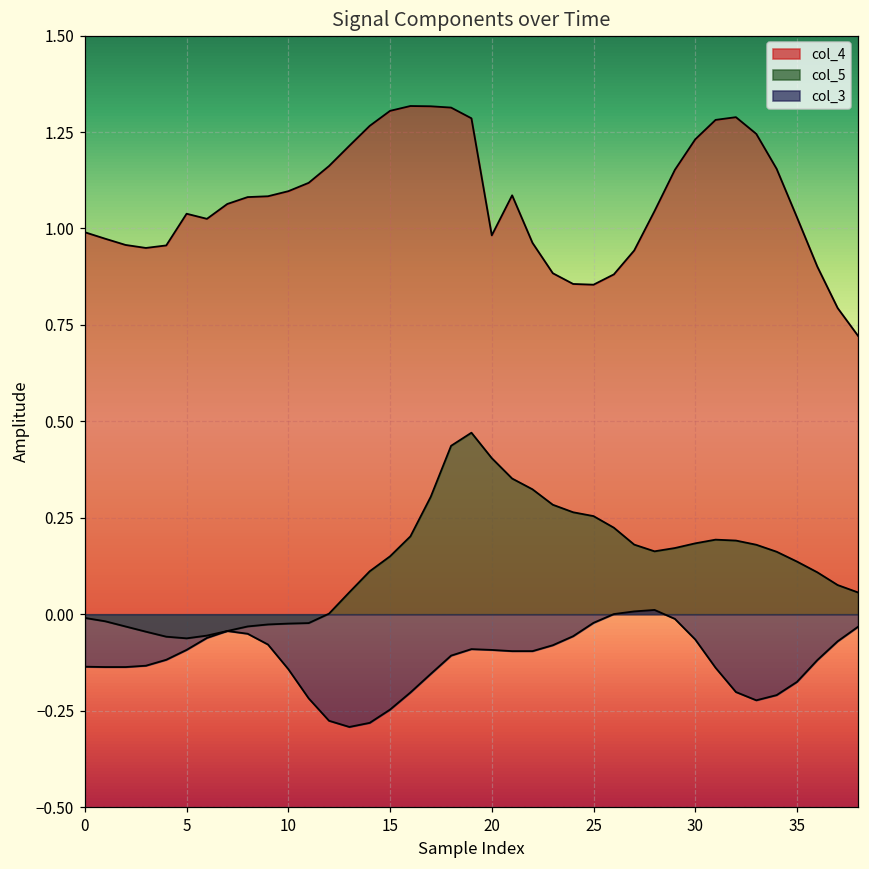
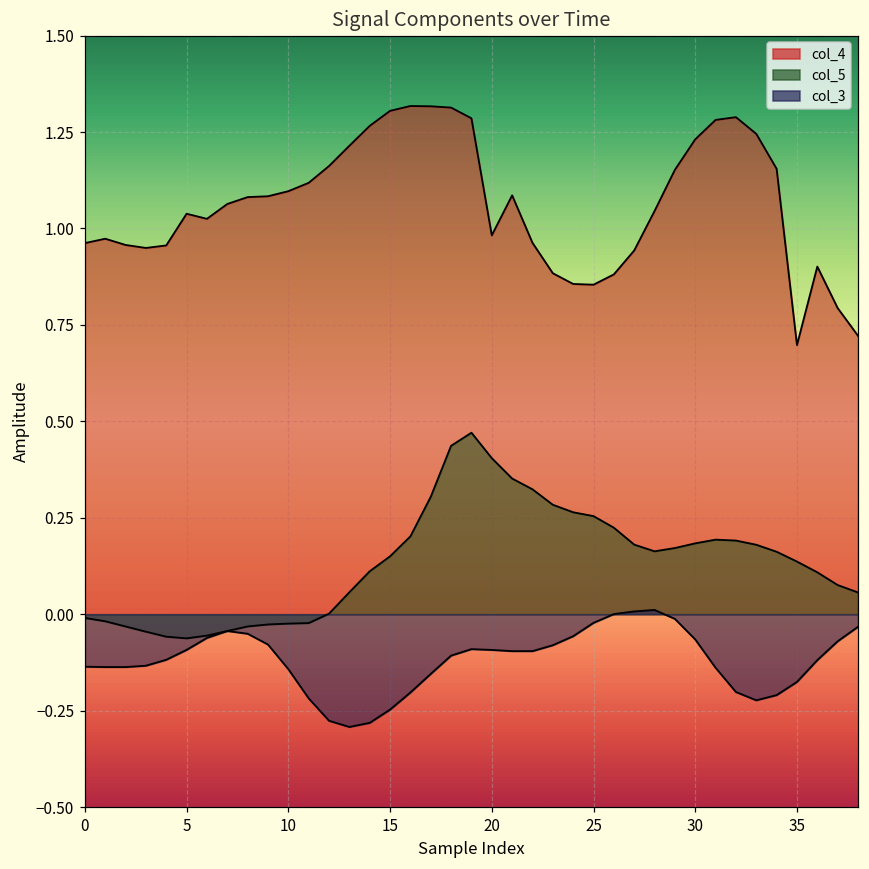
  {
    "col_4": {
-     "0": 0.99,
+     "0": 0.96,
      "5": 1.04,
      "10": 1.10,
      "15": 1.30,
      "20": 0.98,
      "25": 0.85,
      "30": 1.23,
-     "35": 1.03
+     "35": 0.70
    }
  }
